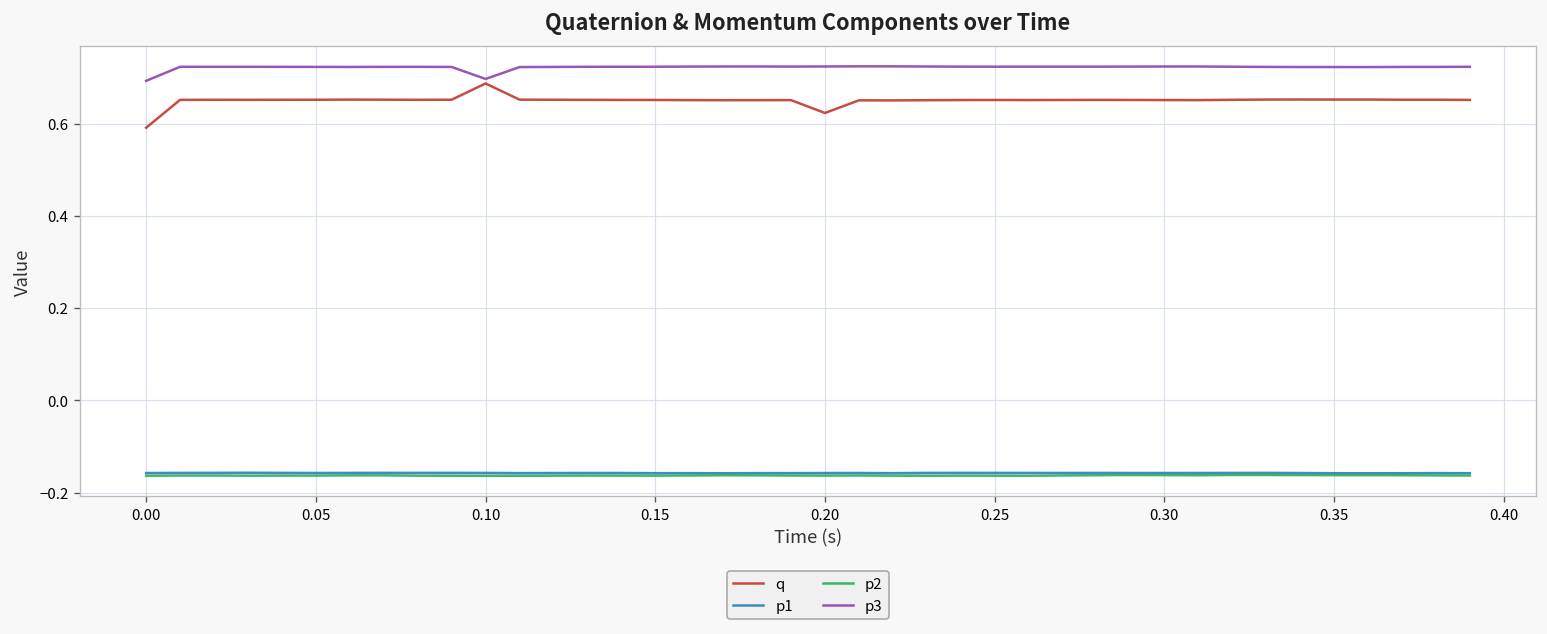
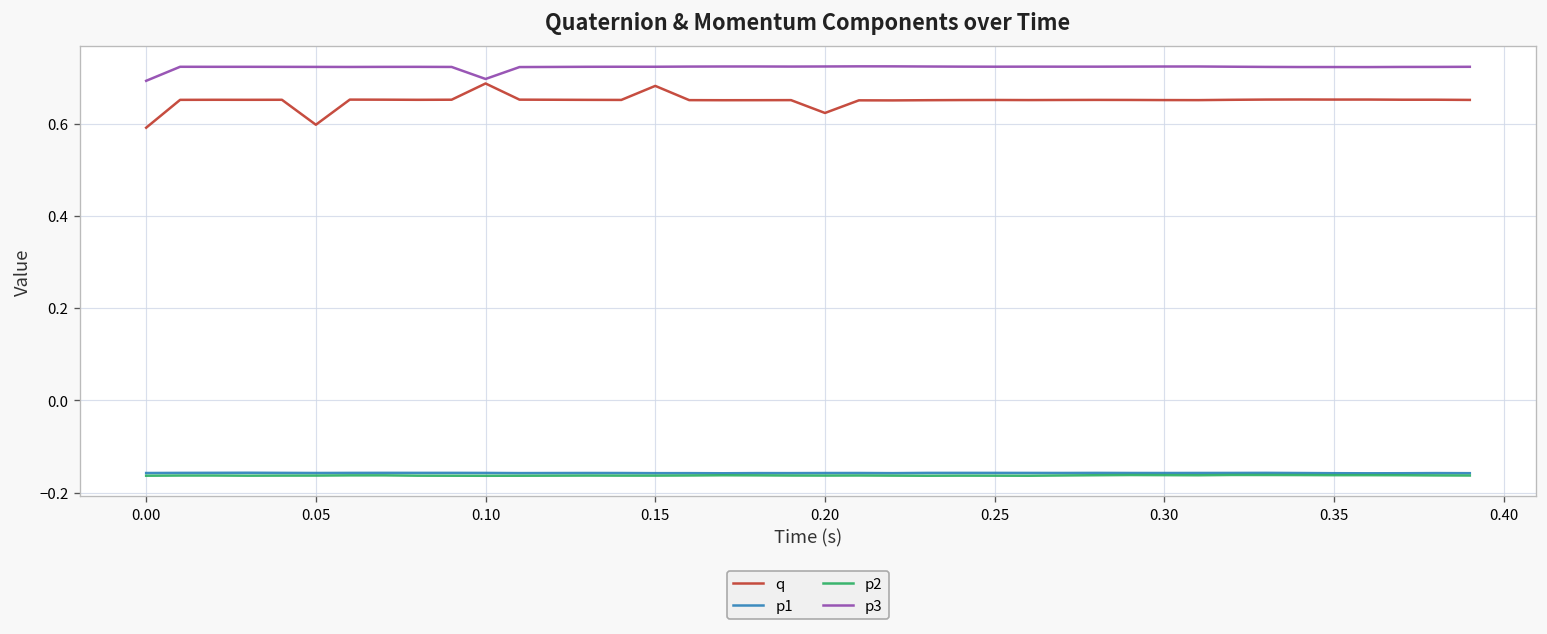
  {
    "q": {
      "0.00": 0.59,
-     "0.05": 0.65,
+     "0.05": 0.60,
      "0.10": 0.69,
-     "0.15": 0.65,
+     "0.15": 0.68,
      "0.20": 0.62,
      "0.25": 0.65,
      "0.30": 0.65,
      "0.35": 0.65
    },
    "p3": {
      "0.00": 0.69,
      "0.05": 0.72,
      "0.10": 0.70,
      "0.15": 0.72,
      "0.20": 0.72,
      "0.25": 0.72,
      "0.30": 0.72,
      "0.35": 0.72
    }
  }
